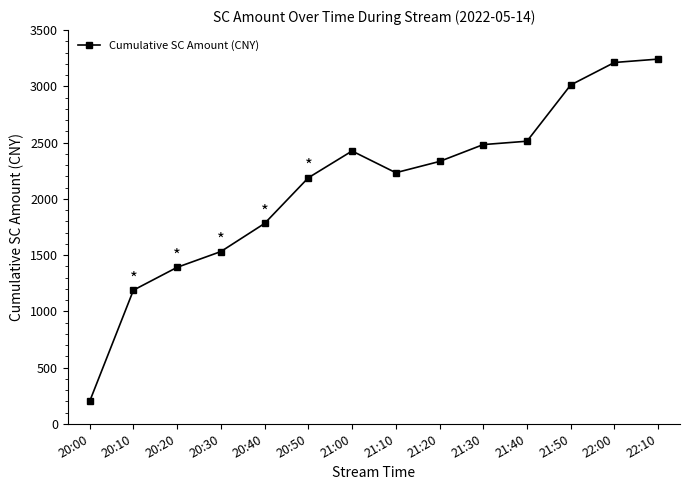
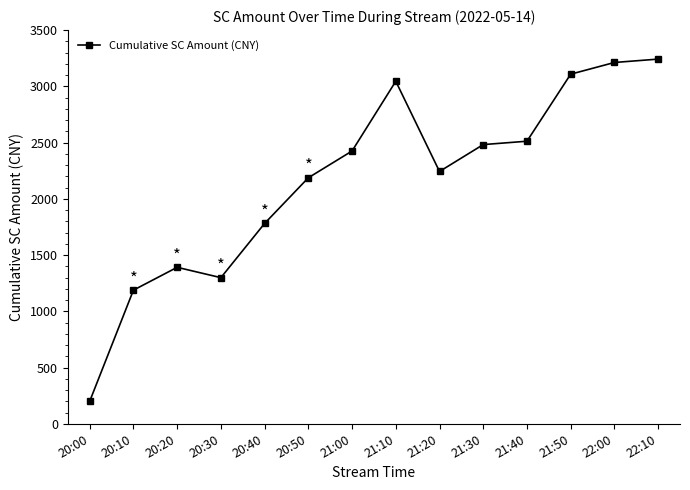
  {
    "20:00": 200,
    "20:10": 1190,
    "20:20": 1390,
-   "20:30": 1530,
+   "20:30": 1300,
    "20:40": 1780,
    "20:50": 2190,
    "21:00": 2430,
-   "21:10": 2230,
-   "21:20": 2330,
+   "21:10": 3050,
+   "21:20": 2240,
    "21:30": 2480,
    "21:40": 2510,
-   "21:50": 3010,
+   "21:50": 3110,
    "22:00": 3210,
    "22:10": 3240
  }
